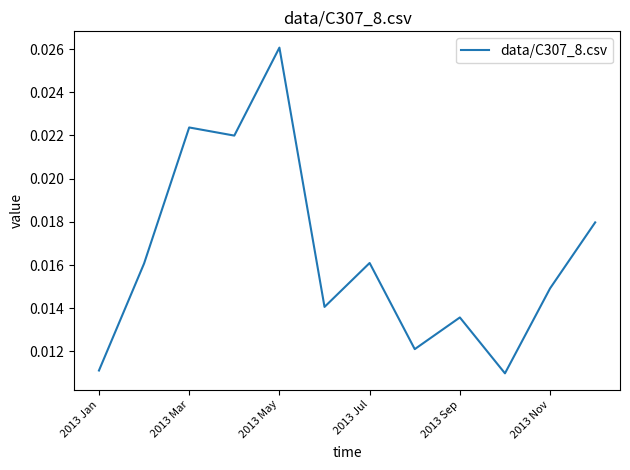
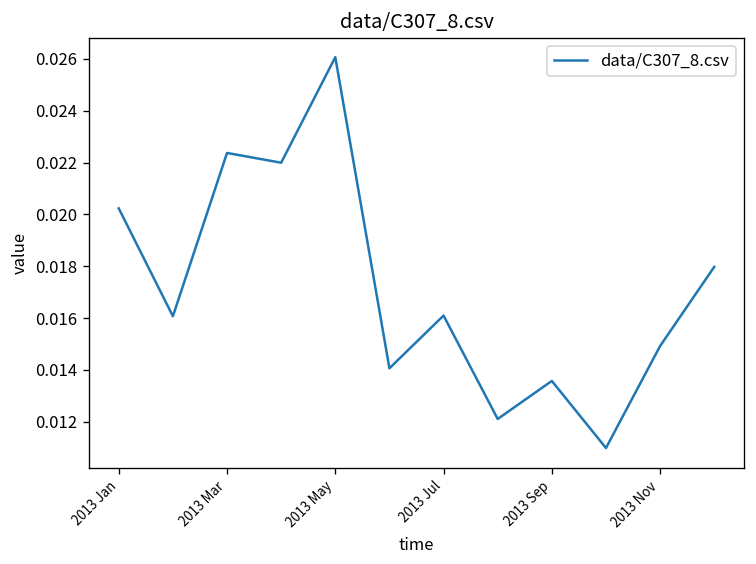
  {
-   "2013 Jan": 0.0111,
+   "2013 Jan": 0.0202,
    "2013 Mar": 0.0224,
    "2013 May": 0.0261,
    "2013 Jul": 0.0161,
    "2013 Sep": 0.0136,
    "2013 Nov": 0.0149
  }
